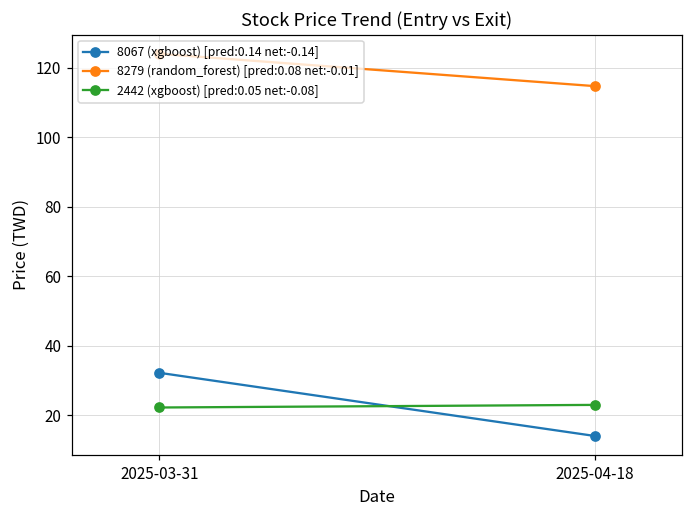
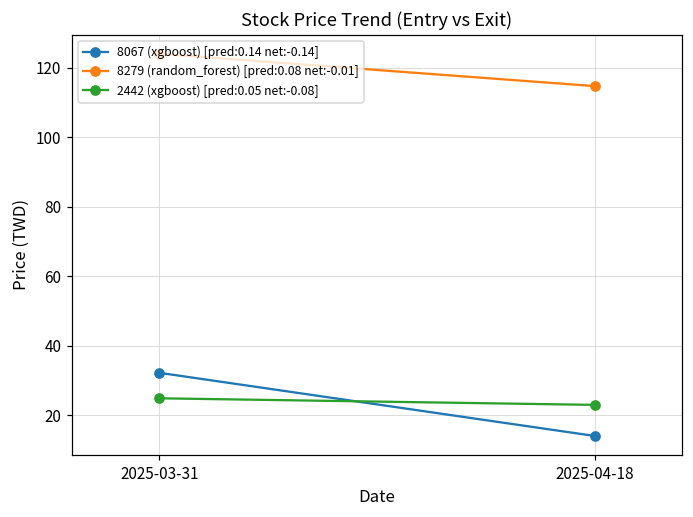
  {
    "8067 (xgboost) [pred:0.14 net:-0.14]": {
      "2025-03-31": 32,
      "2025-04-18": 14
    },
    "8279 (random_forest) [pred:0.08 net:-0.01]": {
      "2025-04-18": 115
    },
    "2442 (xgboost) [pred:0.05 net:-0.08]": {
-     "2025-03-31": 22,
+     "2025-03-31": 25,
      "2025-04-18": 23
    }
  }
